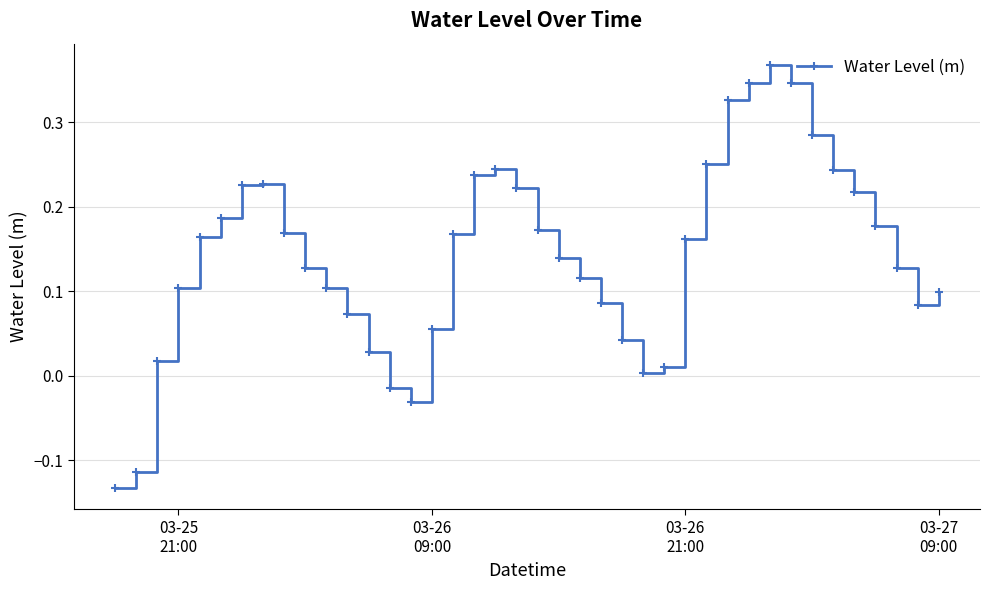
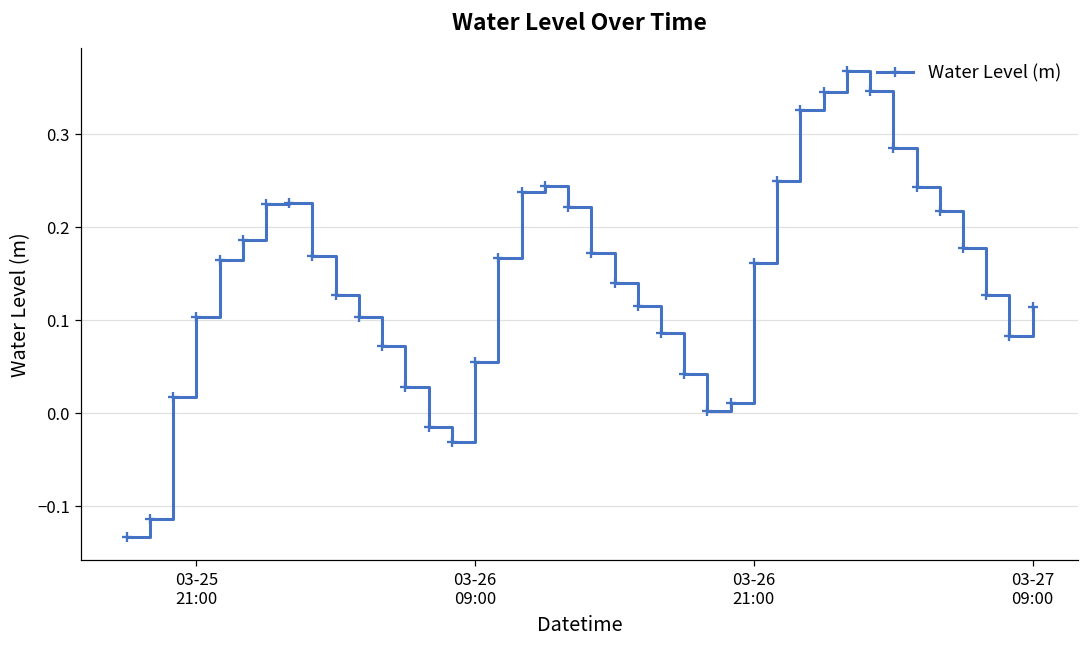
  {
    "03-25 21:00": 0.10,
    "03-26 09:00": 0.05,
    "03-26 21:00": 0.16,
-   "03-27 09:00": 0.10
+   "03-27 09:00": 0.11
  }
